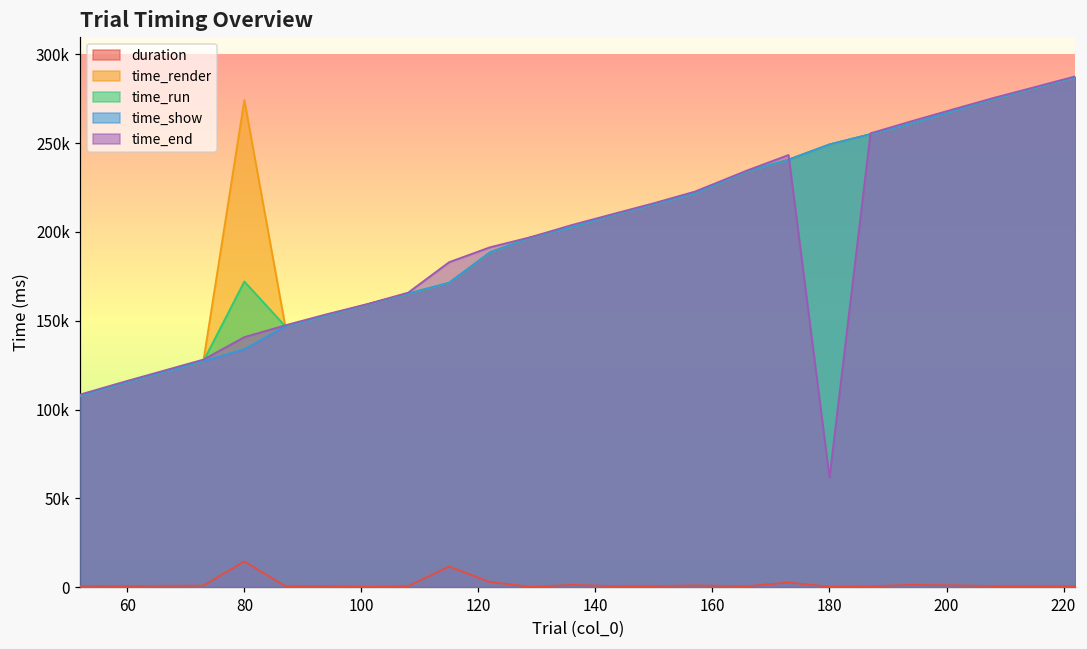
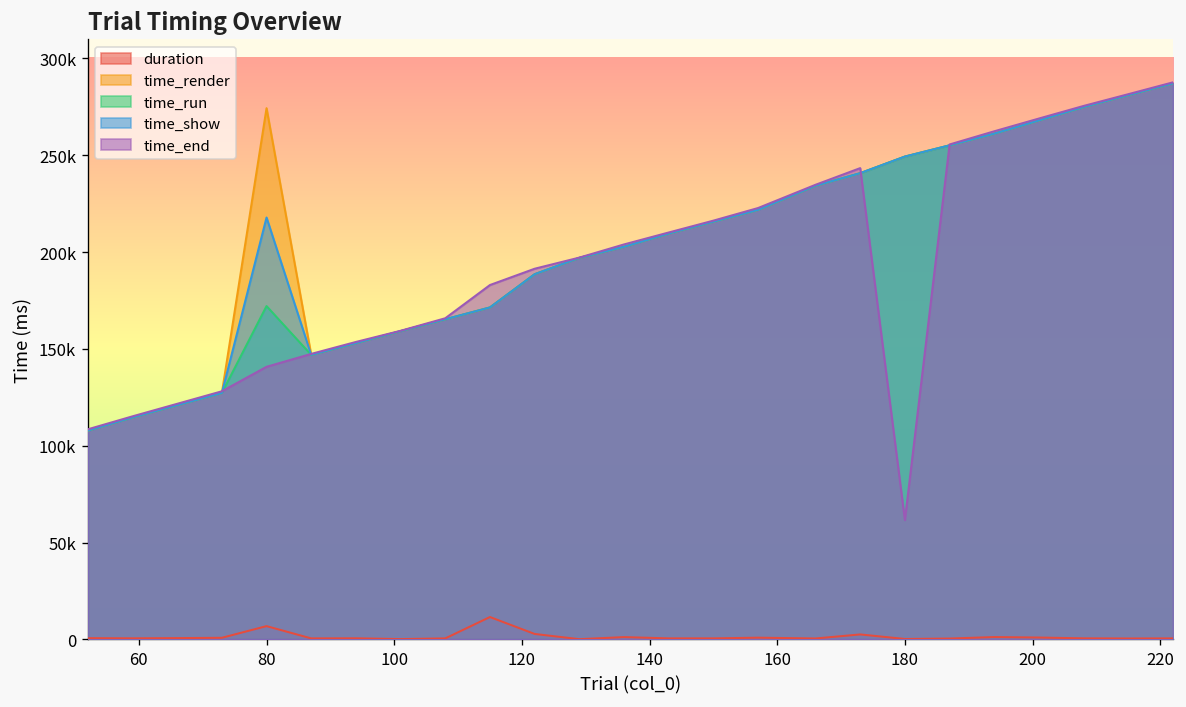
  {
    "duration": {
-     "80": 14000,
+     "80": 7000,
      "180": 0
    },
    "time_render": {
      "80": 274000
    },
    "time_run": {
      "80": 172000
    },
    "time_show": {
-     "80": 134000
+     "80": 218000
    },
    "time_end": {
      "80": 141000,
      "180": 62000
    }
  }
